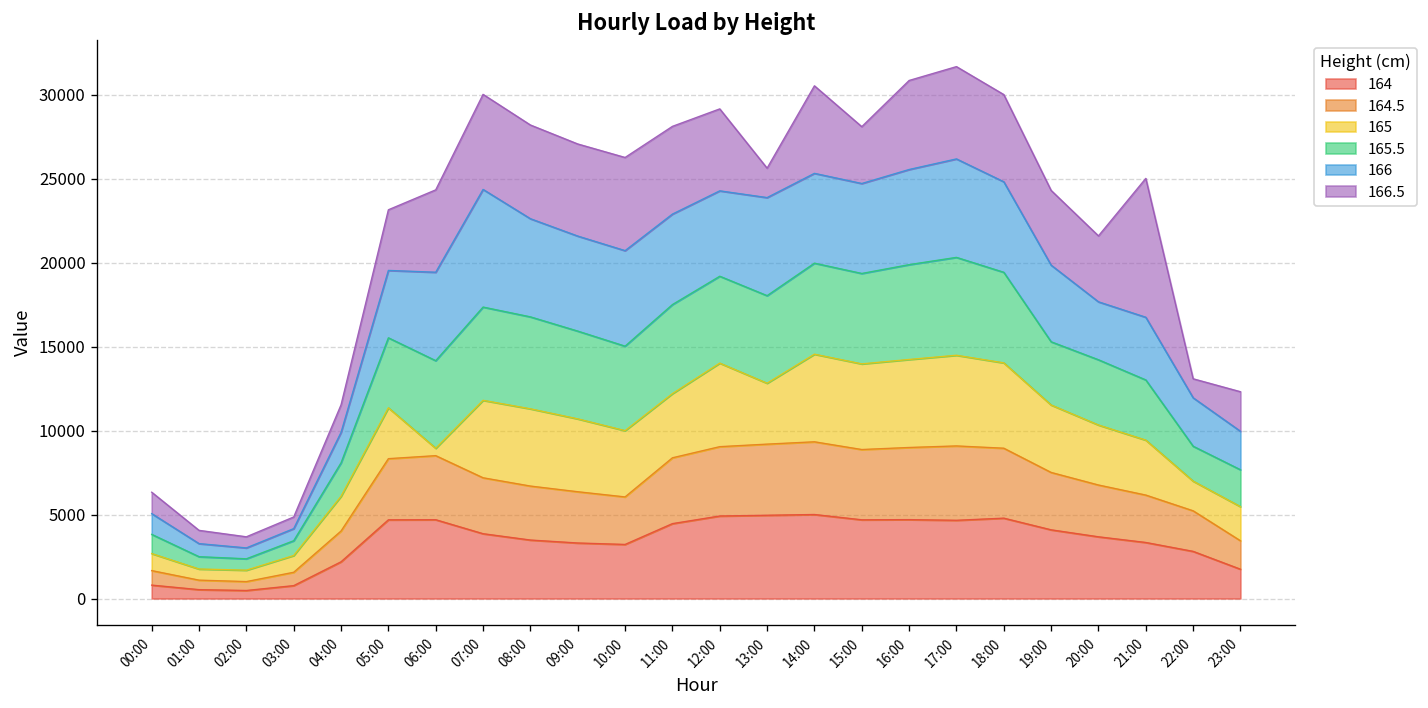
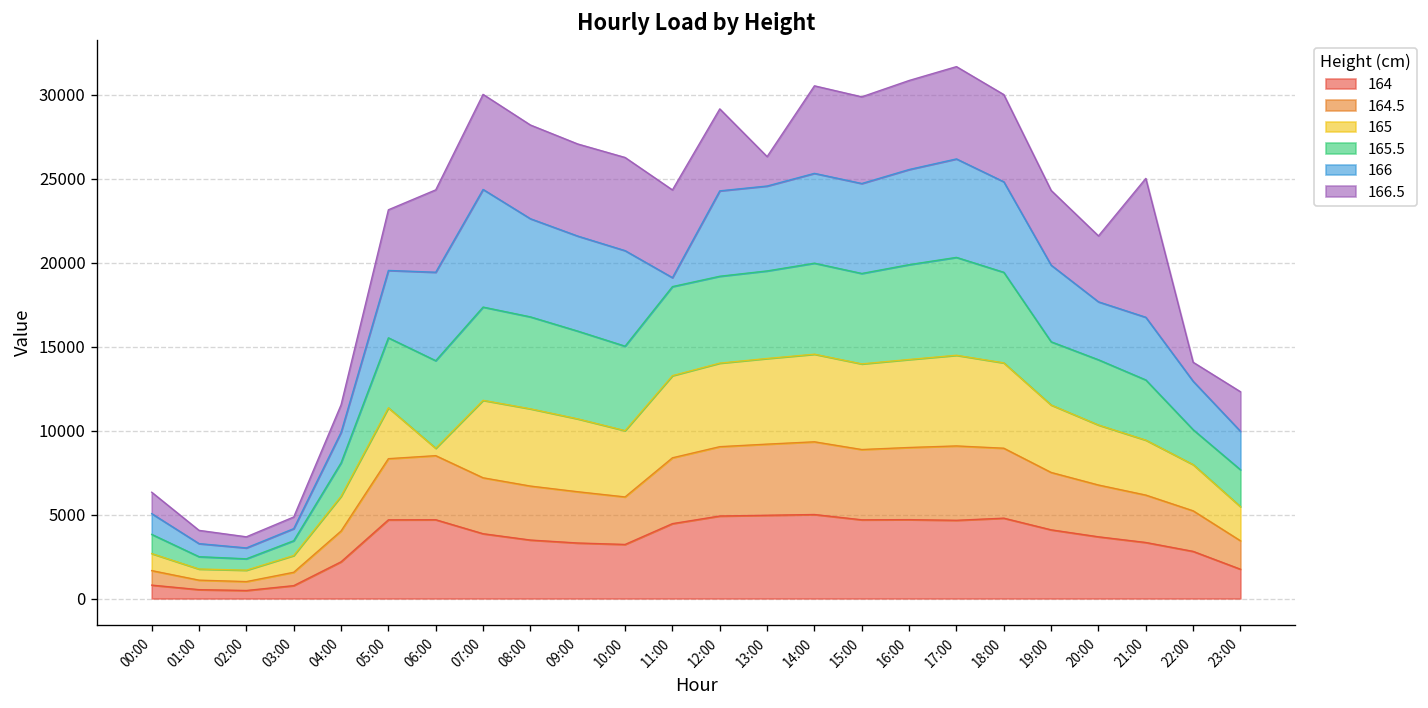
  {
    "165": {
      "00:00": 1000,
      "01:00": 700,
      "02:00": 700,
      "03:00": 1000,
      "04:00": 2100,
      "05:00": 3000,
      "06:00": 400,
      "07:00": 4600,
      "08:00": 4600,
      "09:00": 4300,
      "10:00": 3900,
-     "11:00": 3800,
+     "11:00": 4900,
      "12:00": 5000,
-     "13:00": 3600,
+     "13:00": 5100,
      "14:00": 5200,
      "15:00": 5100,
      "16:00": 5200,
      "17:00": 5400,
      "18:00": 5100,
      "19:00": 4000,
      "20:00": 3600,
      "21:00": 3300,
-     "22:00": 1800,
+     "22:00": 2800,
      "23:00": 2000
    },
    "165.5": {
      "00:00": 1100,
      "01:00": 700,
      "02:00": 700,
      "03:00": 900,
      "04:00": 2000,
      "05:00": 4200,
      "06:00": 5200,
      "07:00": 5600,
      "08:00": 5500,
      "09:00": 5200,
      "10:00": 5000,
      "11:00": 5300,
      "12:00": 5200,
      "13:00": 5200,
      "14:00": 5400,
      "15:00": 5400,
      "16:00": 5600,
      "17:00": 5800,
      "18:00": 5400,
      "19:00": 3800,
      "20:00": 3900,
      "21:00": 3600,
      "22:00": 2100,
      "23:00": 2200
    },
    "166": {
      "00:00": 1200,
      "01:00": 800,
      "02:00": 600,
      "03:00": 700,
      "04:00": 1800,
      "05:00": 4000,
      "06:00": 5300,
      "07:00": 7000,
      "08:00": 5800,
      "09:00": 5700,
      "10:00": 5700,
-     "11:00": 5400,
+     "11:00": 500,
      "12:00": 5100,
-     "13:00": 5800,
+     "13:00": 5100,
      "14:00": 5300,
      "15:00": 5400,
      "16:00": 5700,
      "17:00": 5900,
      "18:00": 5400,
      "19:00": 4600,
      "20:00": 3400,
      "21:00": 3700,
      "22:00": 2900,
      "23:00": 2300
    },
    "166.5": {
      "00:00": 1300,
      "01:00": 800,
      "02:00": 700,
      "03:00": 700,
      "04:00": 1600,
      "05:00": 3600,
      "06:00": 4900,
      "07:00": 5700,
      "08:00": 5600,
      "09:00": 5500,
      "10:00": 5500,
      "11:00": 5200,
      "12:00": 4900,
      "13:00": 1800,
      "14:00": 5200,
-     "15:00": 3400,
+     "15:00": 5200,
      "16:00": 5300,
      "17:00": 5500,
      "18:00": 5200,
      "19:00": 4500,
      "20:00": 3900,
      "21:00": 8300,
      "22:00": 1100,
      "23:00": 2400
    }
  }
